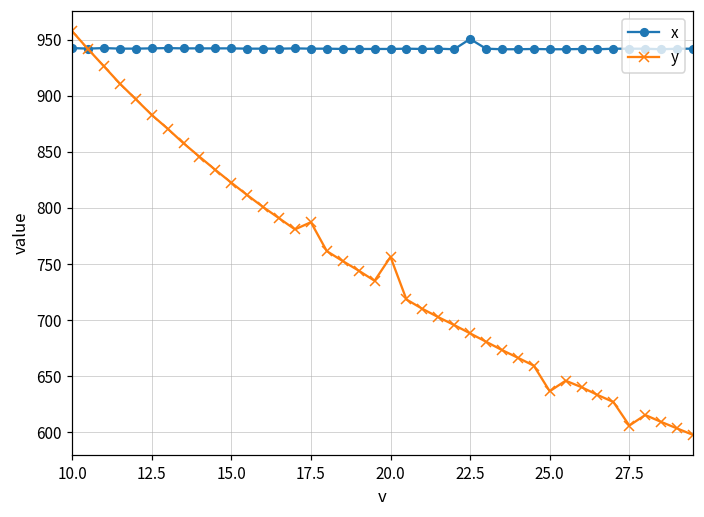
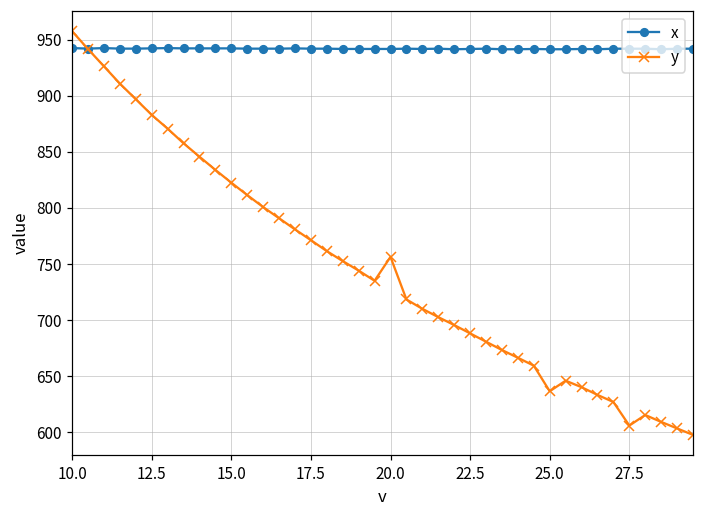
  {
    "x": {
      "10.0": 943,
      "12.5": 942,
      "15.0": 942,
      "17.5": 942,
      "20.0": 942,
-     "22.5": 951,
+     "22.5": 942,
      "25.0": 942
    },
    "y": {
      "10.0": 958,
      "12.5": 883,
      "15.0": 823,
-     "17.5": 787,
+     "17.5": 771,
      "20.0": 756,
      "22.5": 688,
      "25.0": 636,
      "27.5": 606
    }
  }
